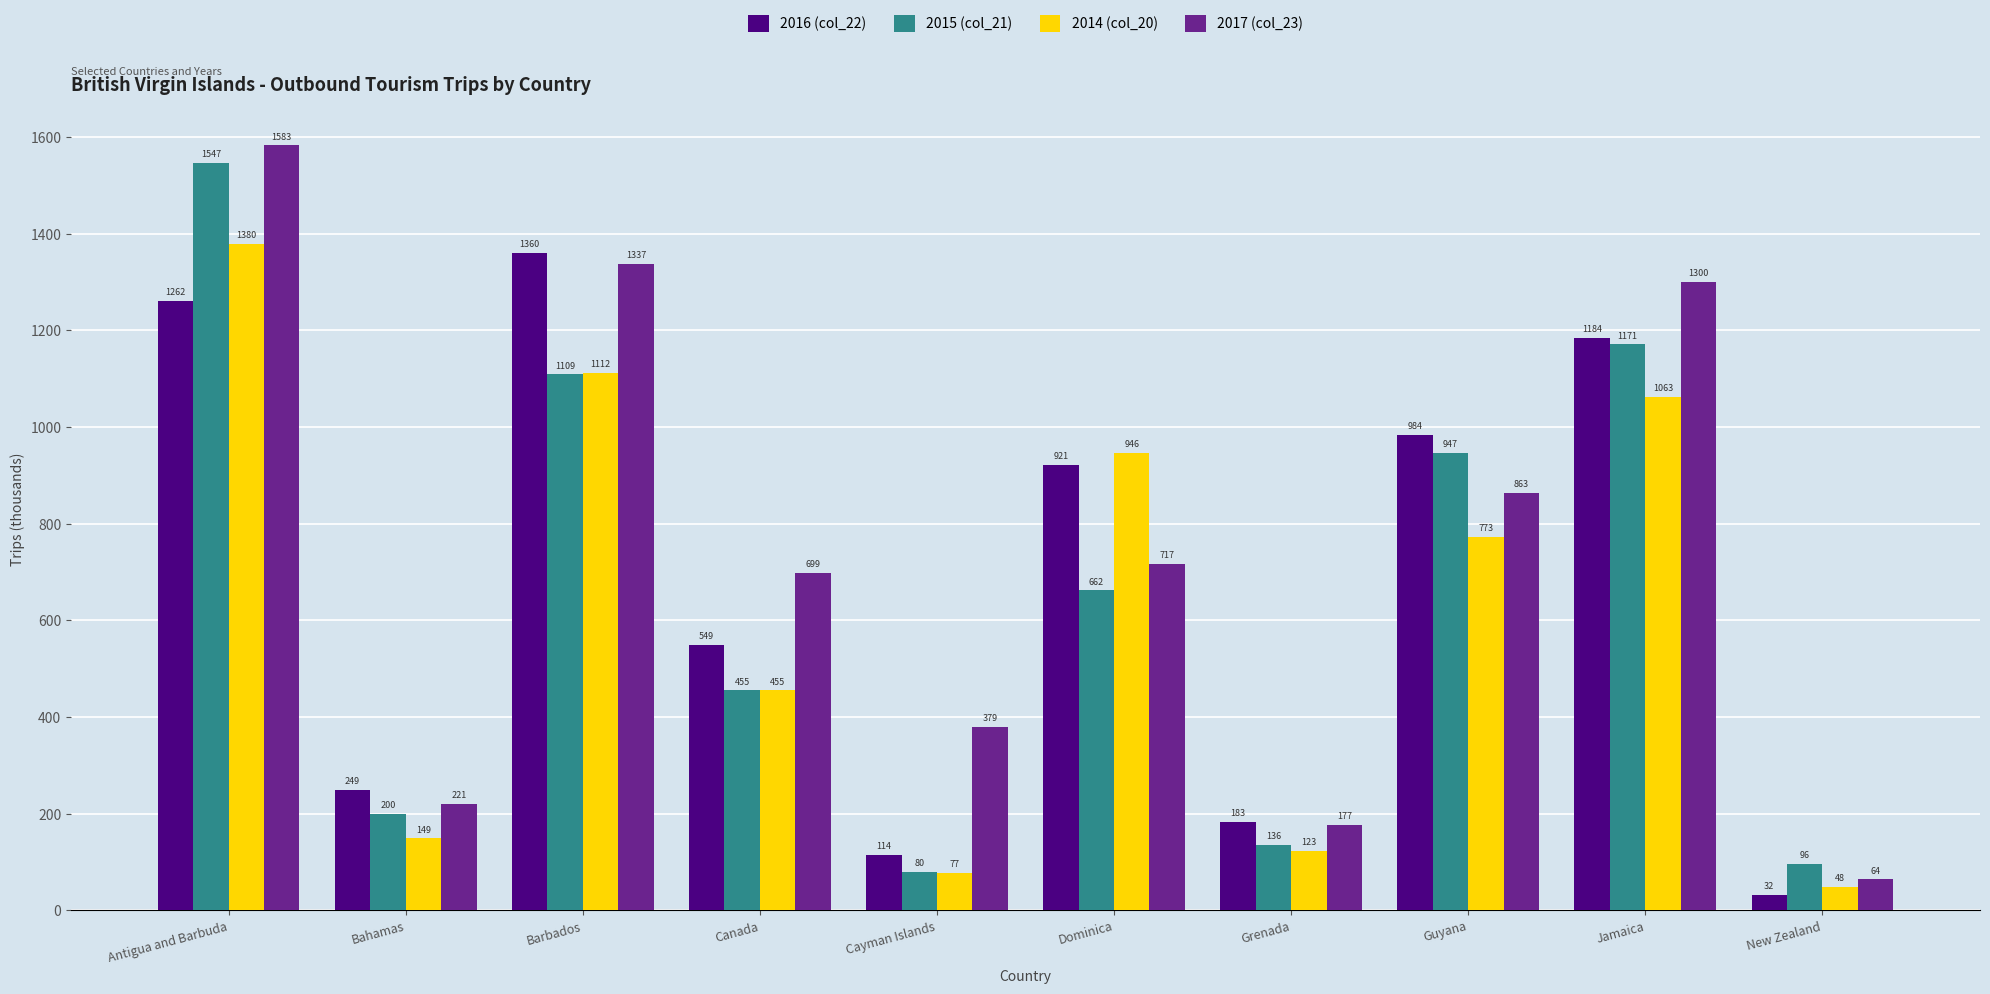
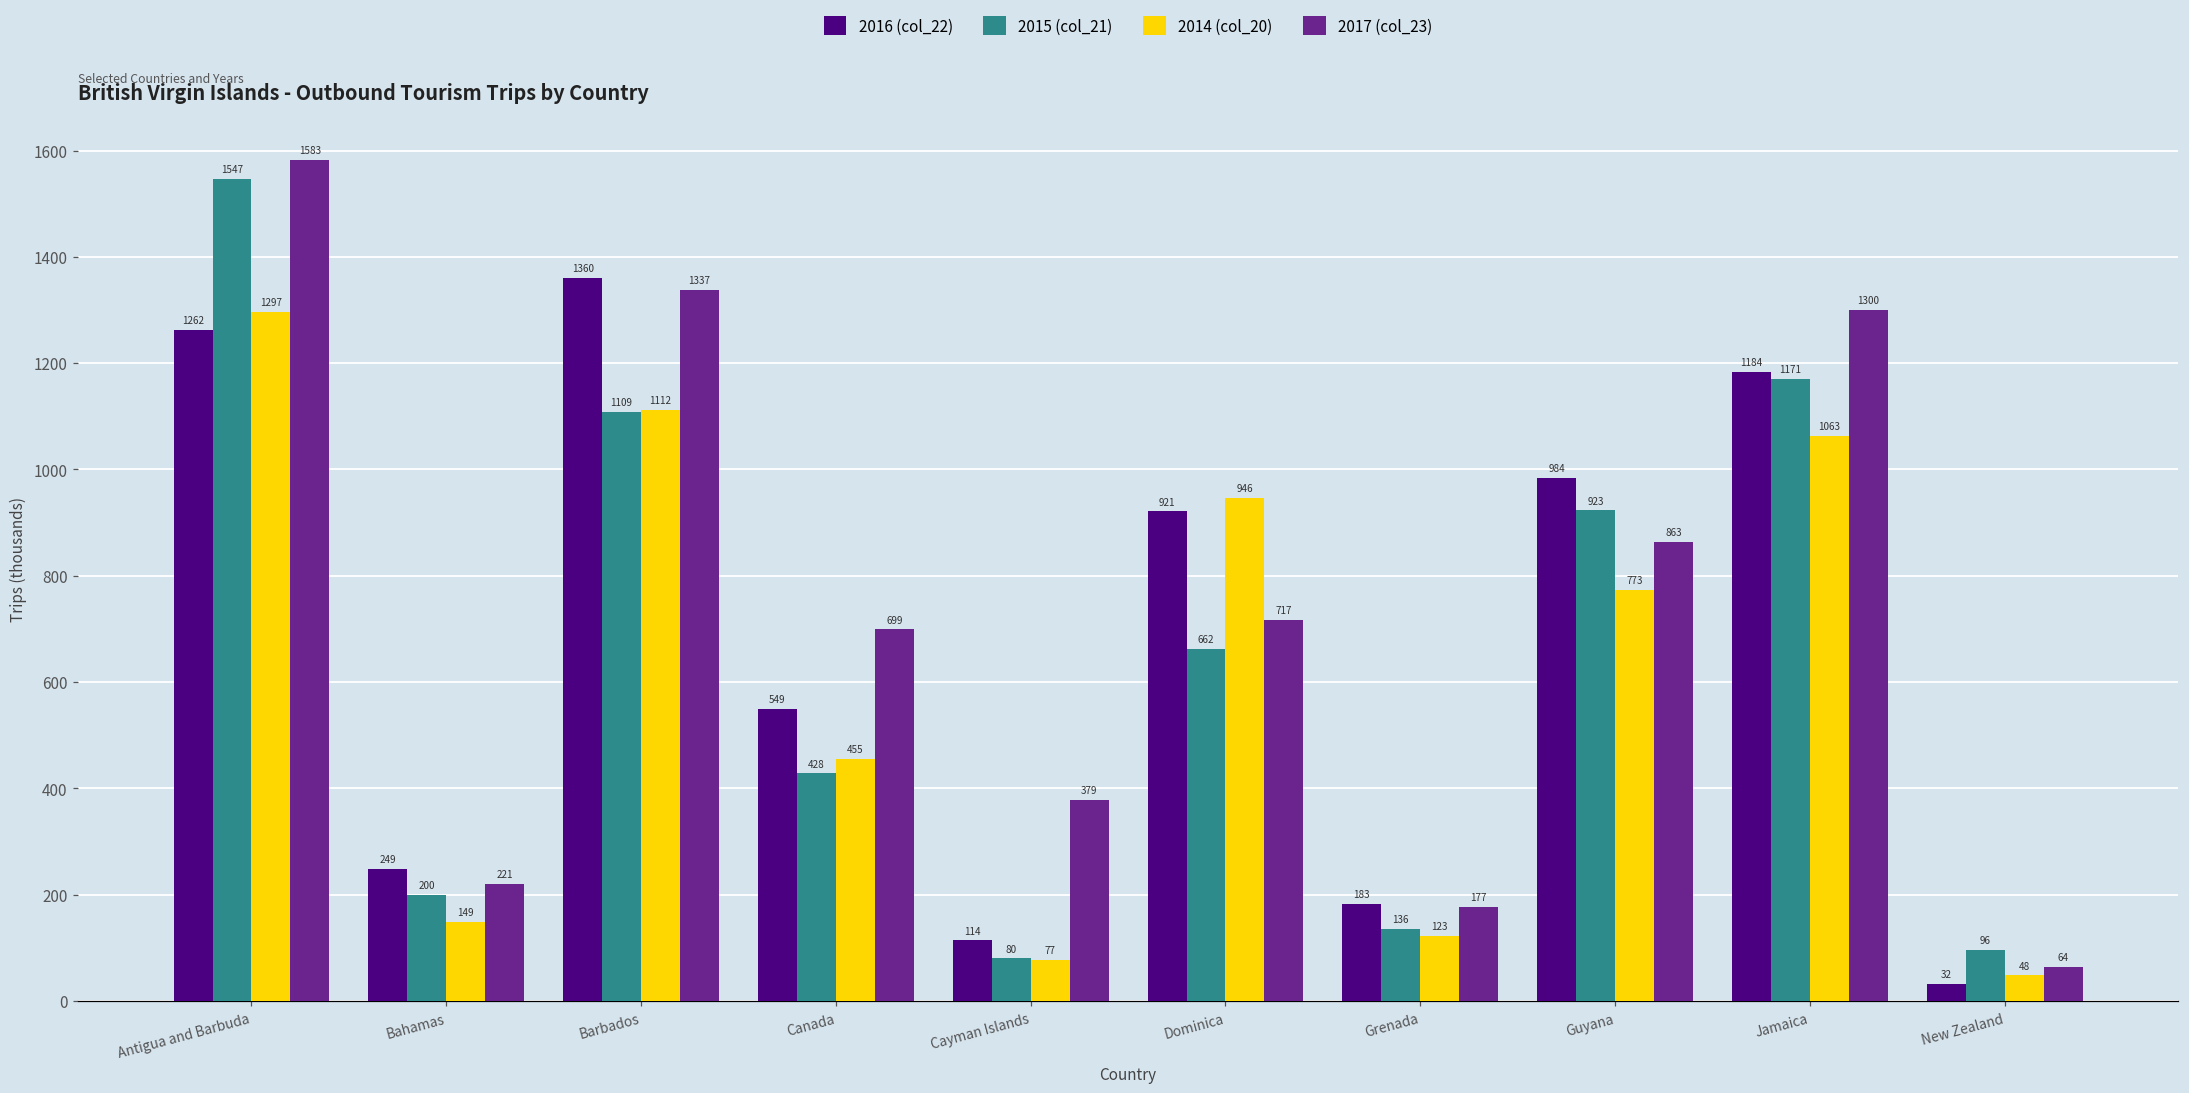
  {
    "2015 (col_21)": {
      "Antigua and Barbuda": 1547,
      "Bahamas": 200,
      "Barbados": 1109,
-     "Canada": 455,
+     "Canada": 428,
      "Cayman Islands": 80,
      "Dominica": 662,
      "Grenada": 136,
-     "Guyana": 947,
+     "Guyana": 923,
      "Jamaica": 1171,
      "New Zealand": 96
    },
    "2014 (col_20)": {
-     "Antigua and Barbuda": 1380,
+     "Antigua and Barbuda": 1297,
      "Bahamas": 149,
      "Barbados": 1112,
      "Canada": 455,
      "Cayman Islands": 77,
      "Dominica": 946,
      "Grenada": 123,
      "Guyana": 773,
      "Jamaica": 1063,
      "New Zealand": 48
    }
  }
